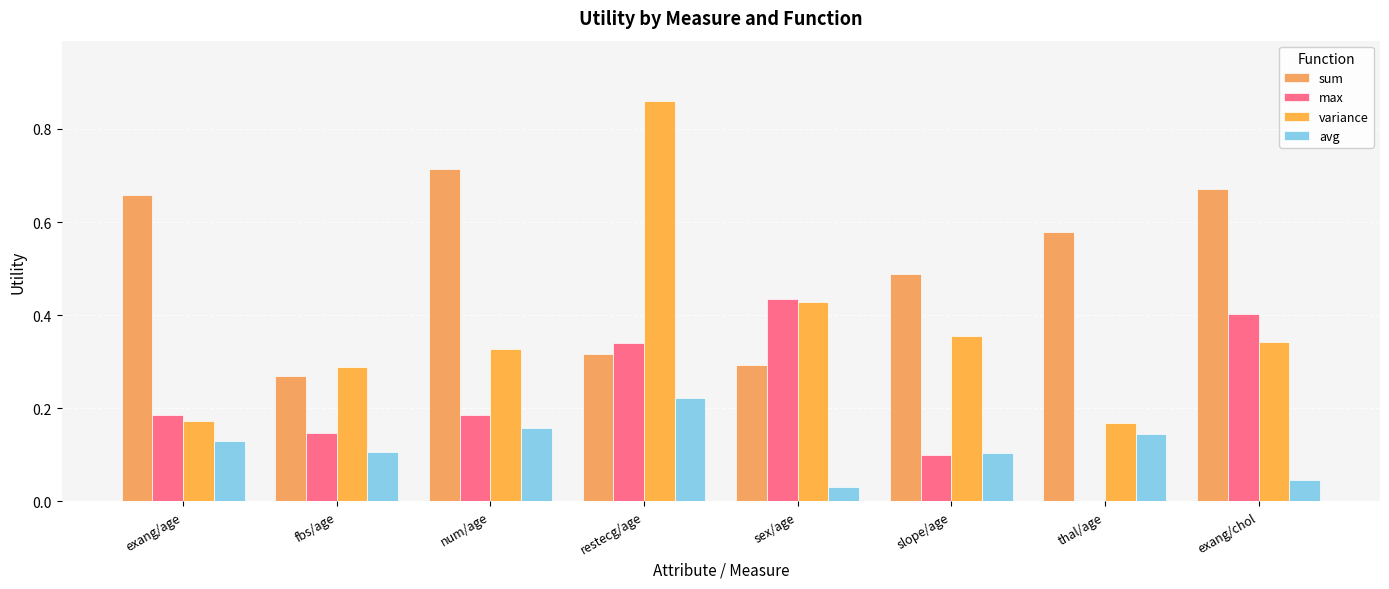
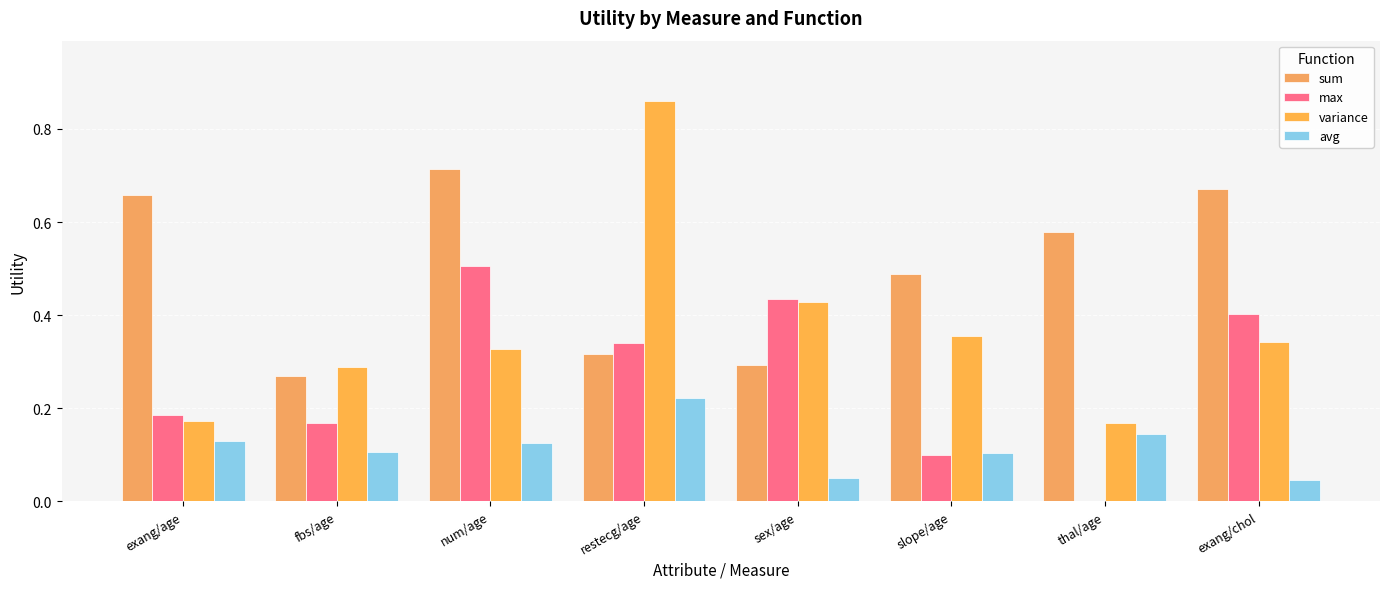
  {
    "max": {
      "exang/age": 0.18,
-     "fbs/age": 0.15,
-     "num/age": 0.18,
+     "fbs/age": 0.17,
+     "num/age": 0.50,
      "restecg/age": 0.34,
      "sex/age": 0.43,
      "slope/age": 0.10,
      "thal/age": 0.00,
      "exang/chol": 0.40
    },
    "avg": {
      "exang/age": 0.13,
      "fbs/age": 0.10,
-     "num/age": 0.16,
+     "num/age": 0.13,
      "restecg/age": 0.22,
-     "sex/age": 0.03,
+     "sex/age": 0.05,
      "slope/age": 0.10,
      "thal/age": 0.15,
      "exang/chol": 0.04
    }
  }
